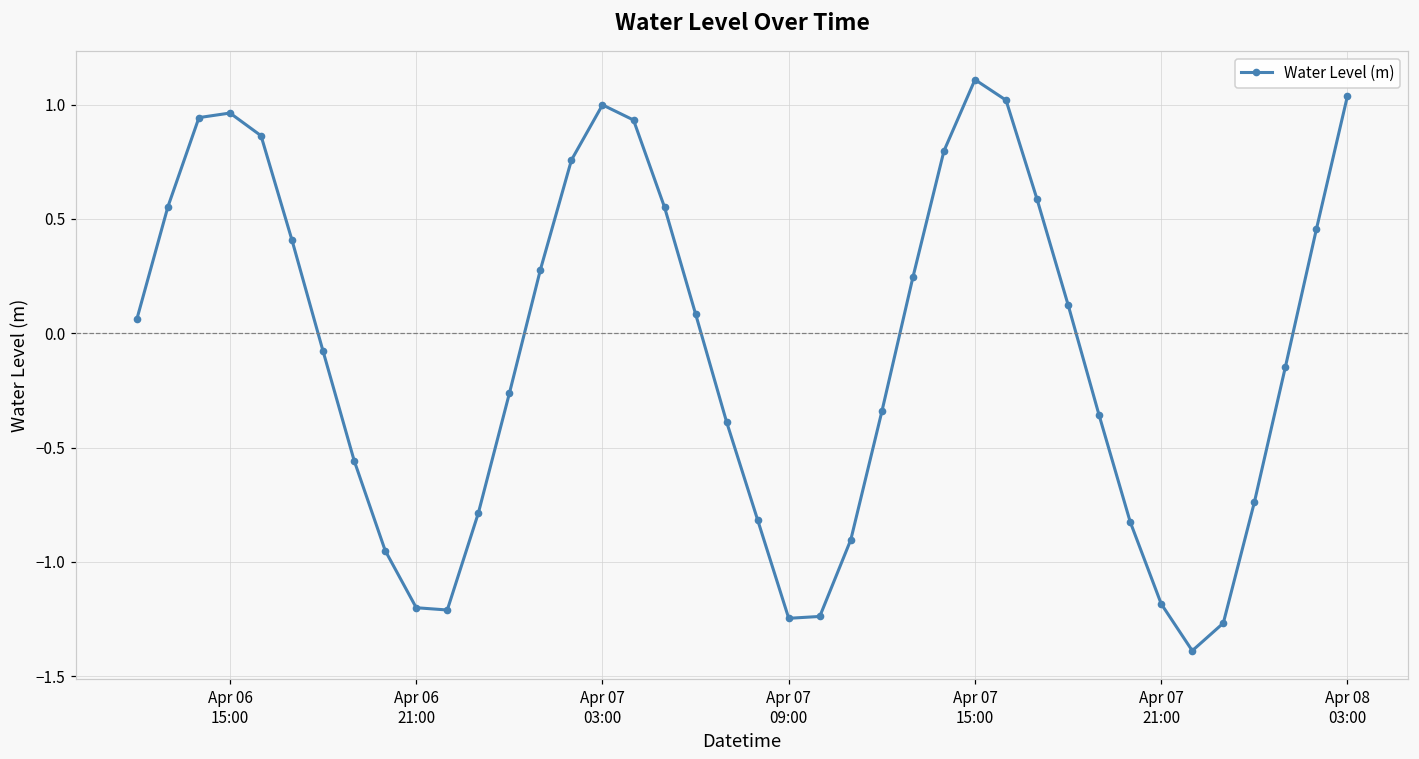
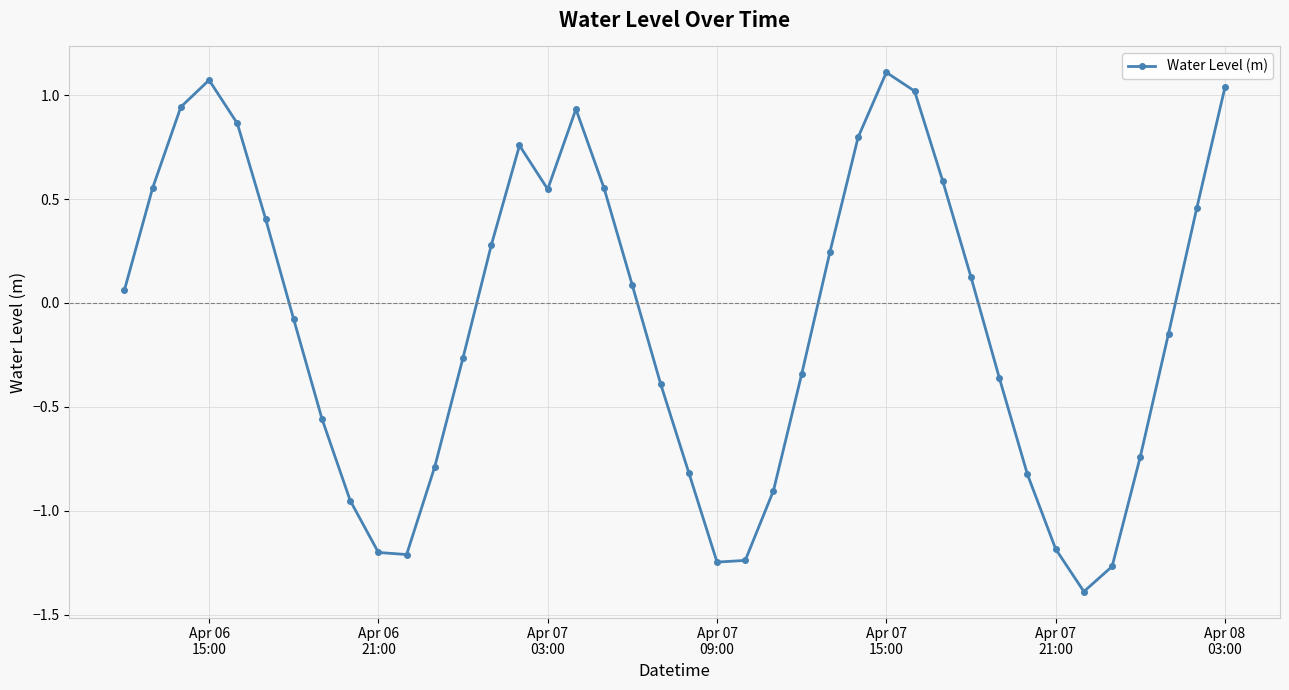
  {
-   "Apr 06 15:00": 0.96,
+   "Apr 06 15:00": 1.07,
    "Apr 06 21:00": -1.20,
-   "Apr 07 03:00": 1.00,
+   "Apr 07 03:00": 0.55,
    "Apr 07 09:00": -1.25,
    "Apr 07 15:00": 1.11,
    "Apr 07 21:00": -1.18,
    "Apr 08 03:00": 1.04
  }
